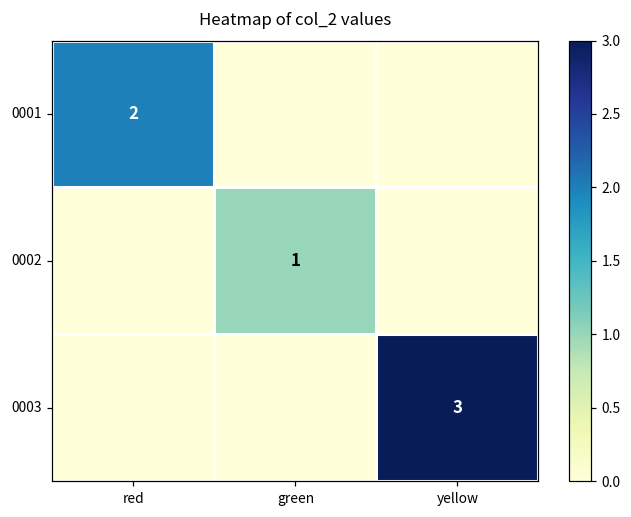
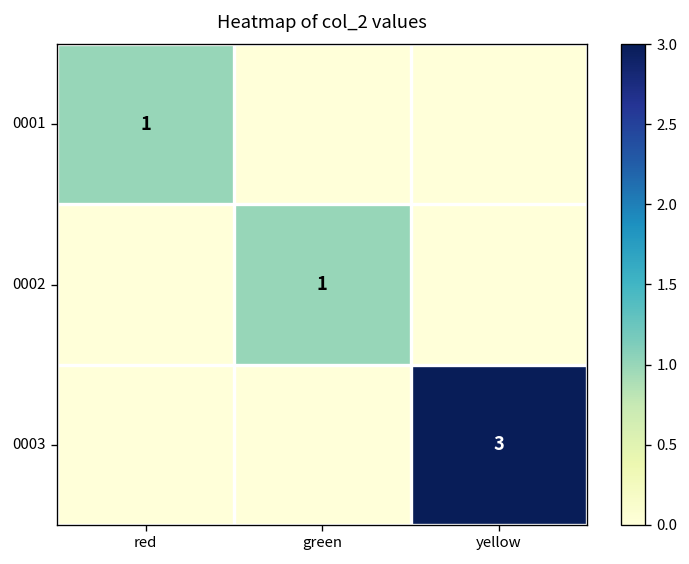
  {
    "0001": {
-     "red": 2
+     "red": 1
    },
    "0002": {
      "green": 1
    },
    "0003": {
      "yellow": 3
    }
  }
